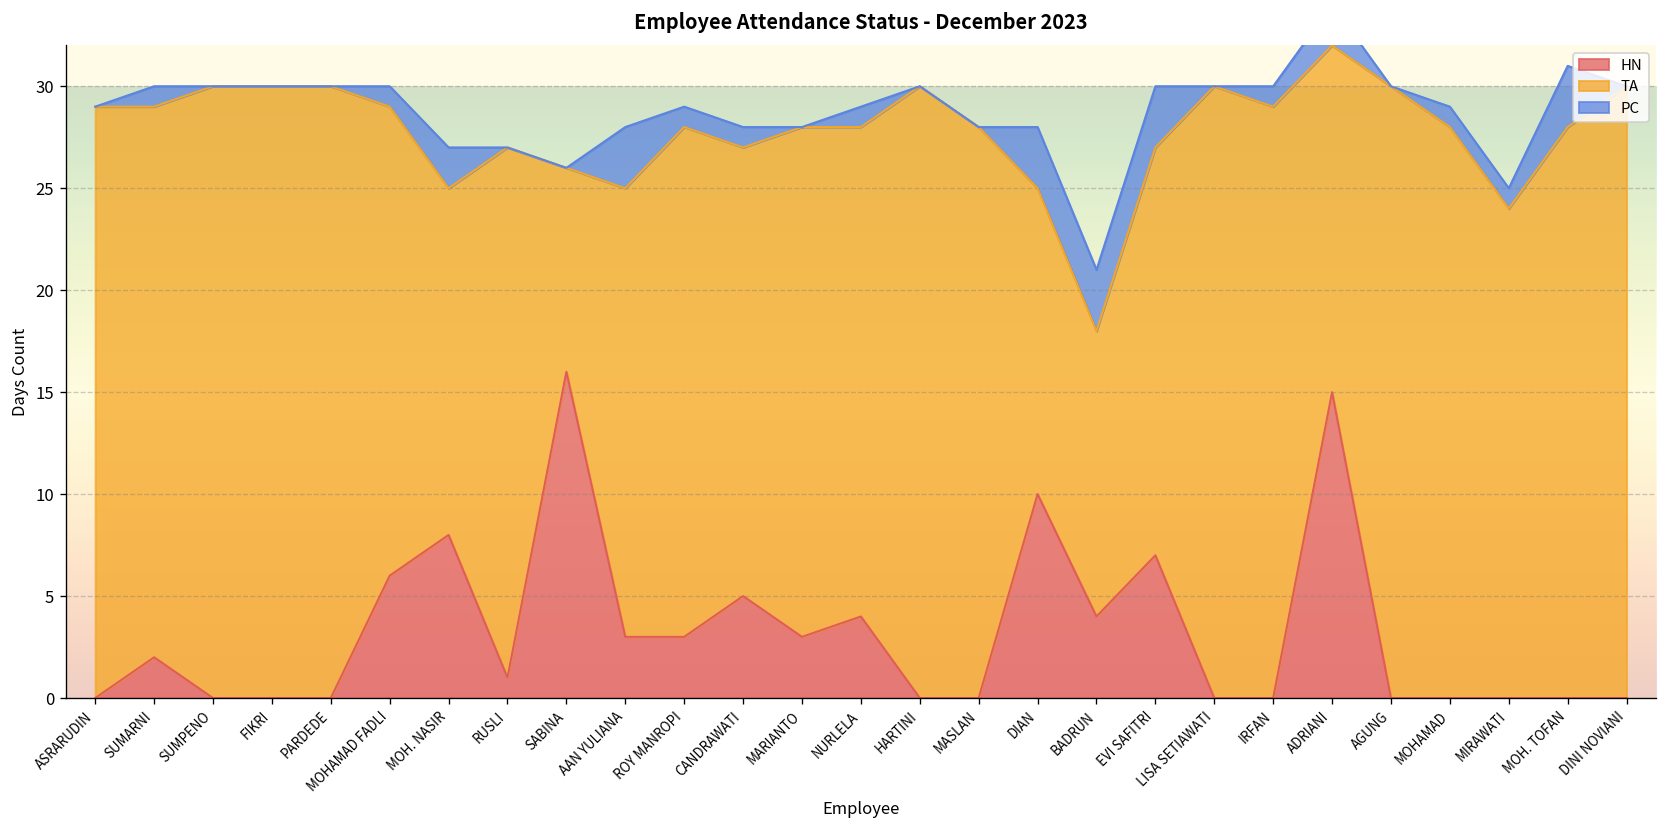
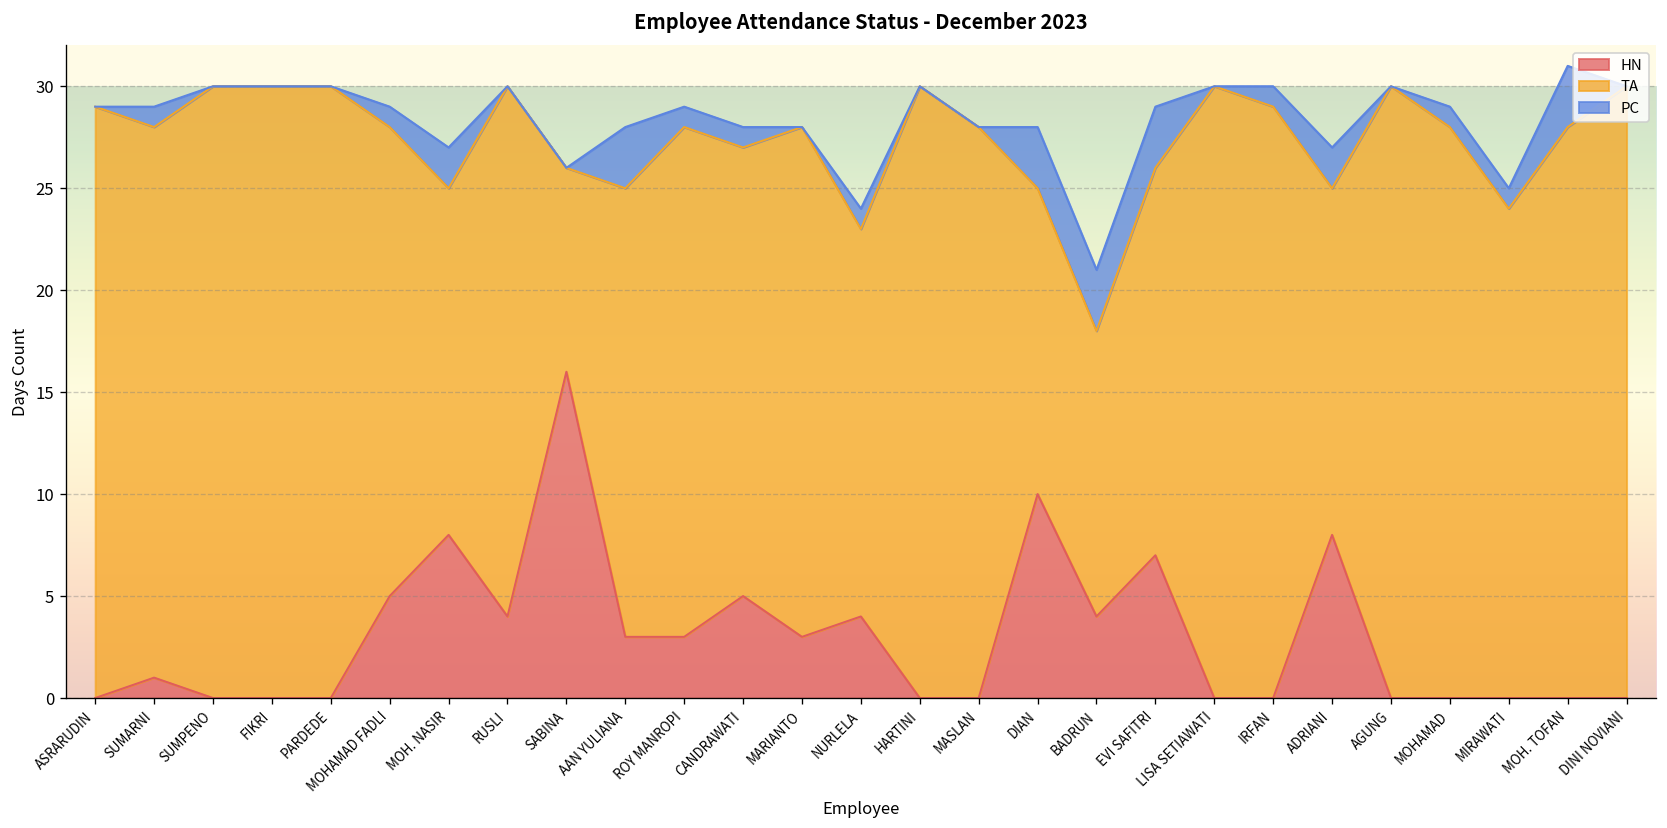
  {
    "HN": {
      "ASRARUDIN": 0,
-     "SUMARNI": 2,
+     "SUMARNI": 1,
      "SUMPENO": 0,
      "FIKRI": 0,
      "PARDEDE": 0,
-     "MOHAMAD FADLI": 6,
+     "MOHAMAD FADLI": 5,
      "MOH. NASIR": 8,
-     "RUSLI": 1,
+     "RUSLI": 4,
      "SABINA": 16,
      "AAN YULIANA": 3,
      "ROY MANROPI": 3,
      "CANDRAWATI": 5,
      "MARIANTO": 3,
      "NURLELA": 4,
      "HARTINI": 0,
      "MASLAN": 0,
      "DIAN": 10,
      "BADRUN": 4,
      "EVI SAFITRI": 7,
      "LISA SETIAWATI": 0,
      "IRFAN": 0,
-     "ADRIANI": 15,
+     "ADRIANI": 8,
      "AGUNG": 0,
      "MOHAMAD": 0,
      "MIRAWATI": 0,
      "MOH. TOFAN": 0,
      "DINI NOVIANI": 0
    },
    "TA": {
      "SUMARNI": 27,
      "MOHAMAD FADLI": 23,
      "MOH. NASIR": 17,
      "AAN YULIANA": 22,
      "ROY MANROPI": 25,
      "CANDRAWATI": 22,
-     "NURLELA": 24,
+     "NURLELA": 19,
      "DIAN": 15,
      "BADRUN": 14,
-     "EVI SAFITRI": 20,
+     "EVI SAFITRI": 19,
      "IRFAN": 29,
      "ADRIANI": 17,
      "MOHAMAD": 28,
      "MIRAWATI": 24,
      "MOH. TOFAN": 28
    },
    "PC": {
      "SUMARNI": 1,
      "MOHAMAD FADLI": 1,
      "MOH. NASIR": 2,
      "AAN YULIANA": 3,
      "ROY MANROPI": 1,
      "CANDRAWATI": 1,
      "NURLELA": 1,
      "DIAN": 3,
      "BADRUN": 3,
      "EVI SAFITRI": 3,
      "IRFAN": 1,
      "MOHAMAD": 1,
      "MIRAWATI": 1,
      "MOH. TOFAN": 3
    }
  }
